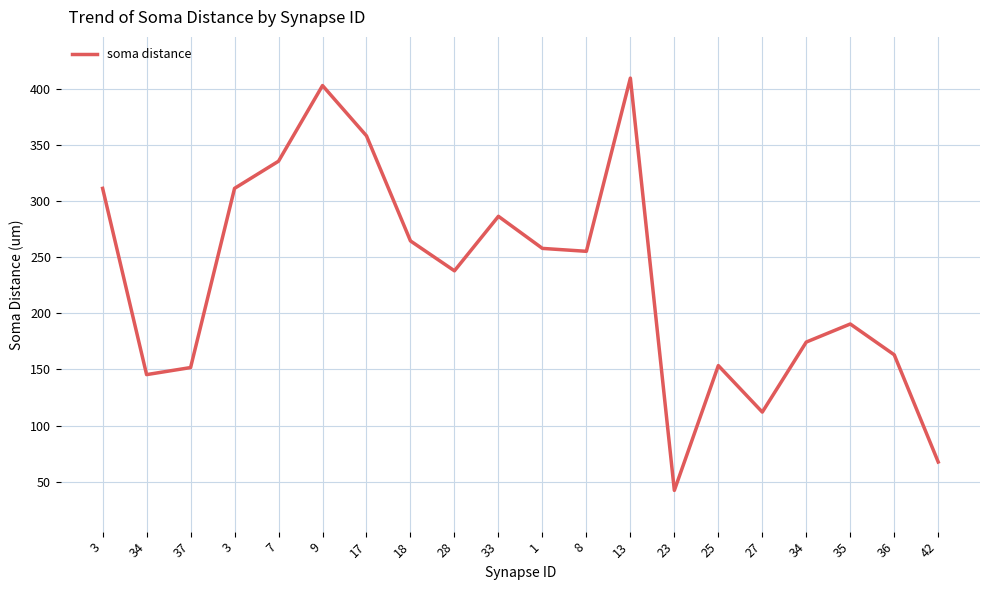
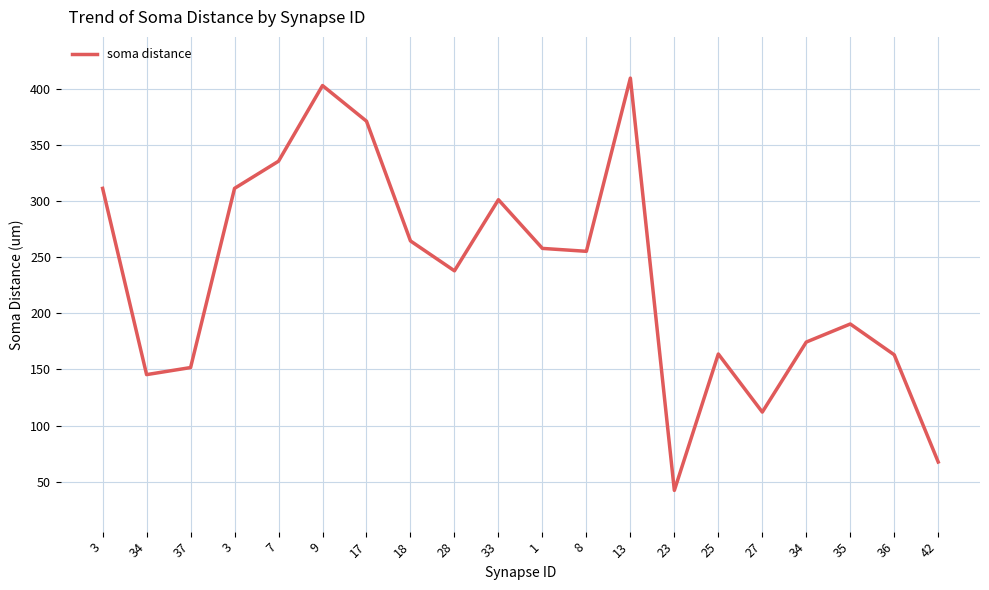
  {
    "37": 152,
    "7": 335,
    "9": 403,
-   "17": 358,
+   "17": 371,
    "18": 264,
    "28": 238,
-   "33": 286,
+   "33": 301,
    "1": 258,
    "8": 255,
    "13": 409,
    "23": 42,
-   "25": 153,
+   "25": 164,
    "27": 112,
    "35": 190,
    "36": 163,
    "42": 68
  }
